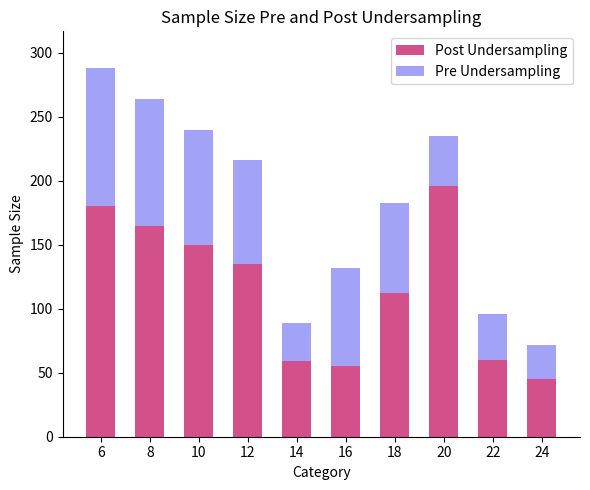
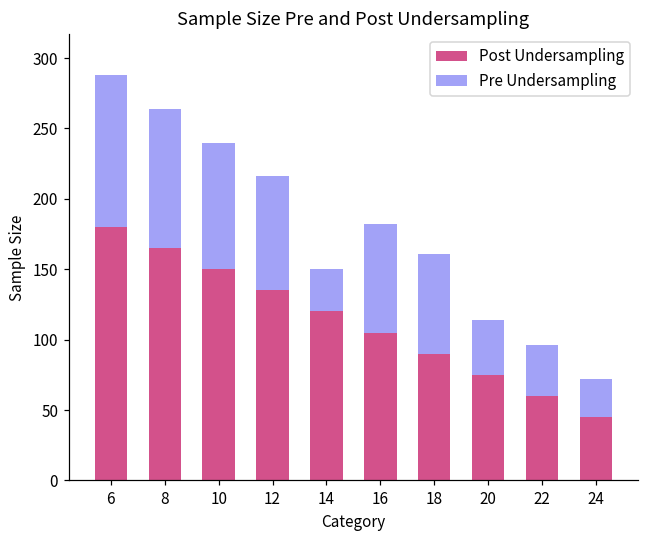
  {
    "Post Undersampling": {
      "6": 180,
      "8": 165,
      "10": 150,
      "12": 135,
-     "14": 59,
-     "16": 55,
-     "18": 112,
-     "20": 196,
+     "14": 120,
+     "16": 105,
+     "18": 90,
+     "20": 75,
      "22": 60,
      "24": 45
    },
    "Pre Undersampling": {
      "6": 108,
      "8": 99,
      "10": 90,
      "12": 81,
      "14": 30,
      "16": 77,
      "18": 71,
      "20": 39,
      "22": 36,
      "24": 27
    }
  }
